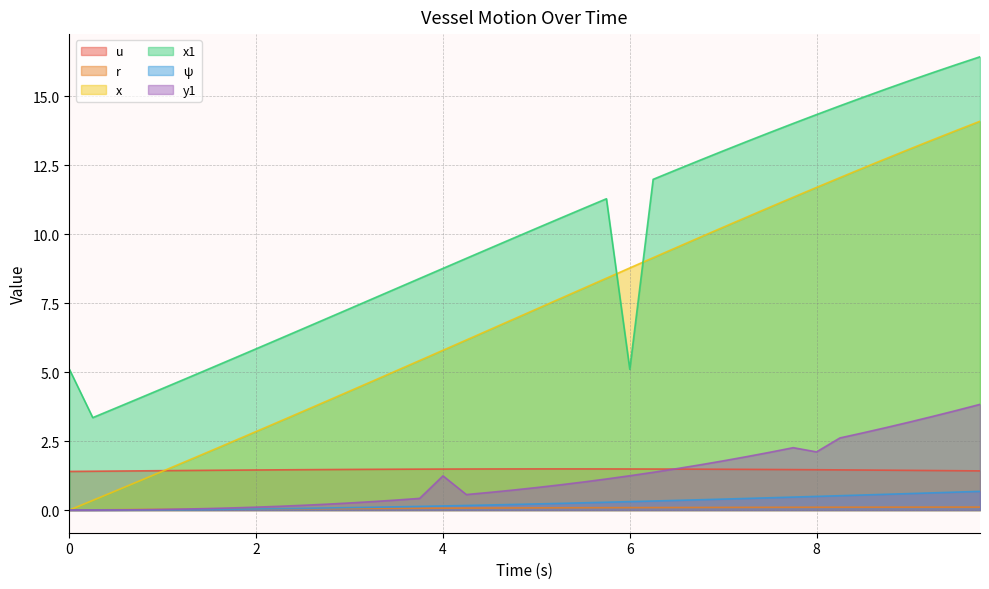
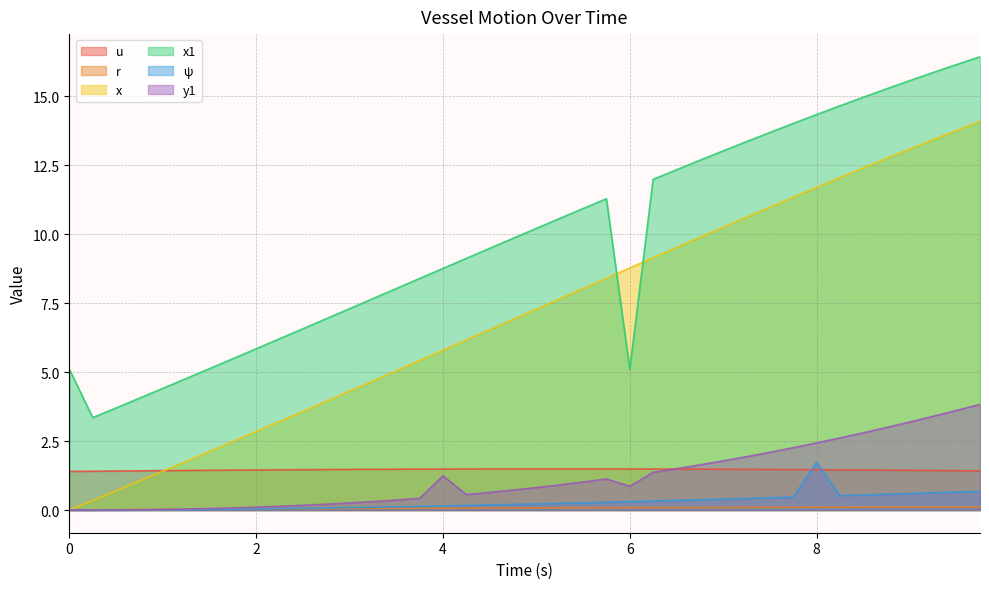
  {
    "x1": {
      "0": 5.1,
      "2": 5.8,
      "4": 8.8,
      "6": 5.1,
      "8": 14.3
    },
    "ψ": {
      "6": 0.3,
-     "8": 0.5
+     "8": 1.7
    },
    "y1": {
      "4": 1.2,
-     "6": 1.2,
-     "8": 2.1
+     "6": 0.9,
+     "8": 2.4
    }
  }
